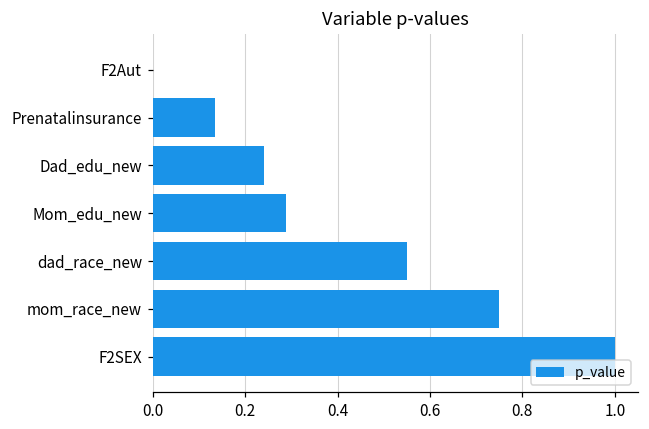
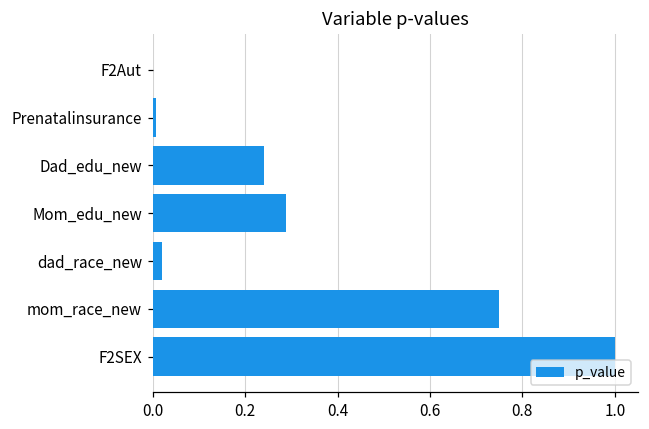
  {
    "F2Aut": 0.00,
-   "Prenatalinsurance": 0.13,
+   "Prenatalinsurance": 0.01,
    "Dad_edu_new": 0.24,
    "Mom_edu_new": 0.29,
-   "dad_race_new": 0.55,
+   "dad_race_new": 0.02,
    "mom_race_new": 0.75,
    "F2SEX": 1.00
  }
